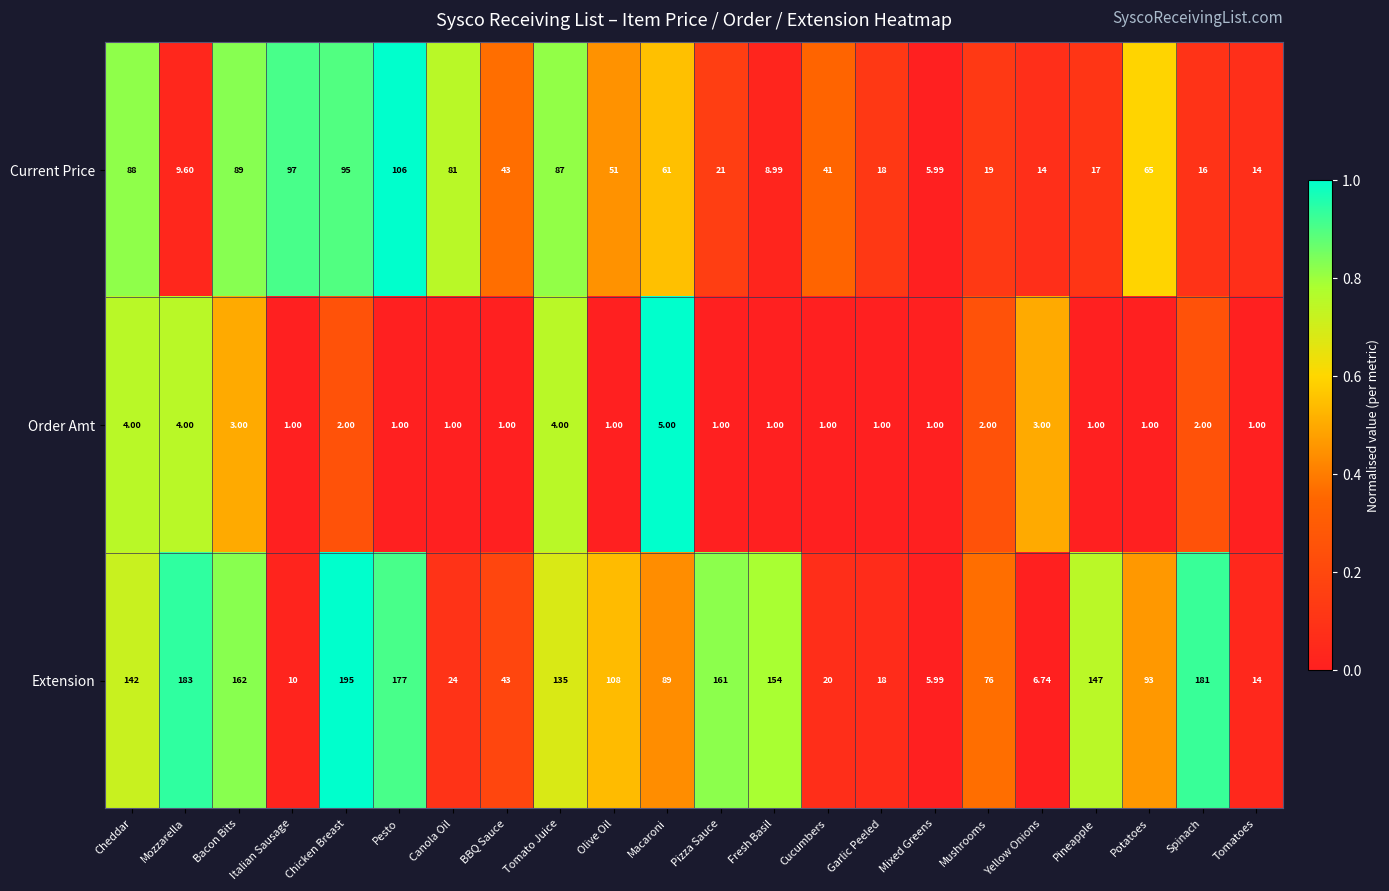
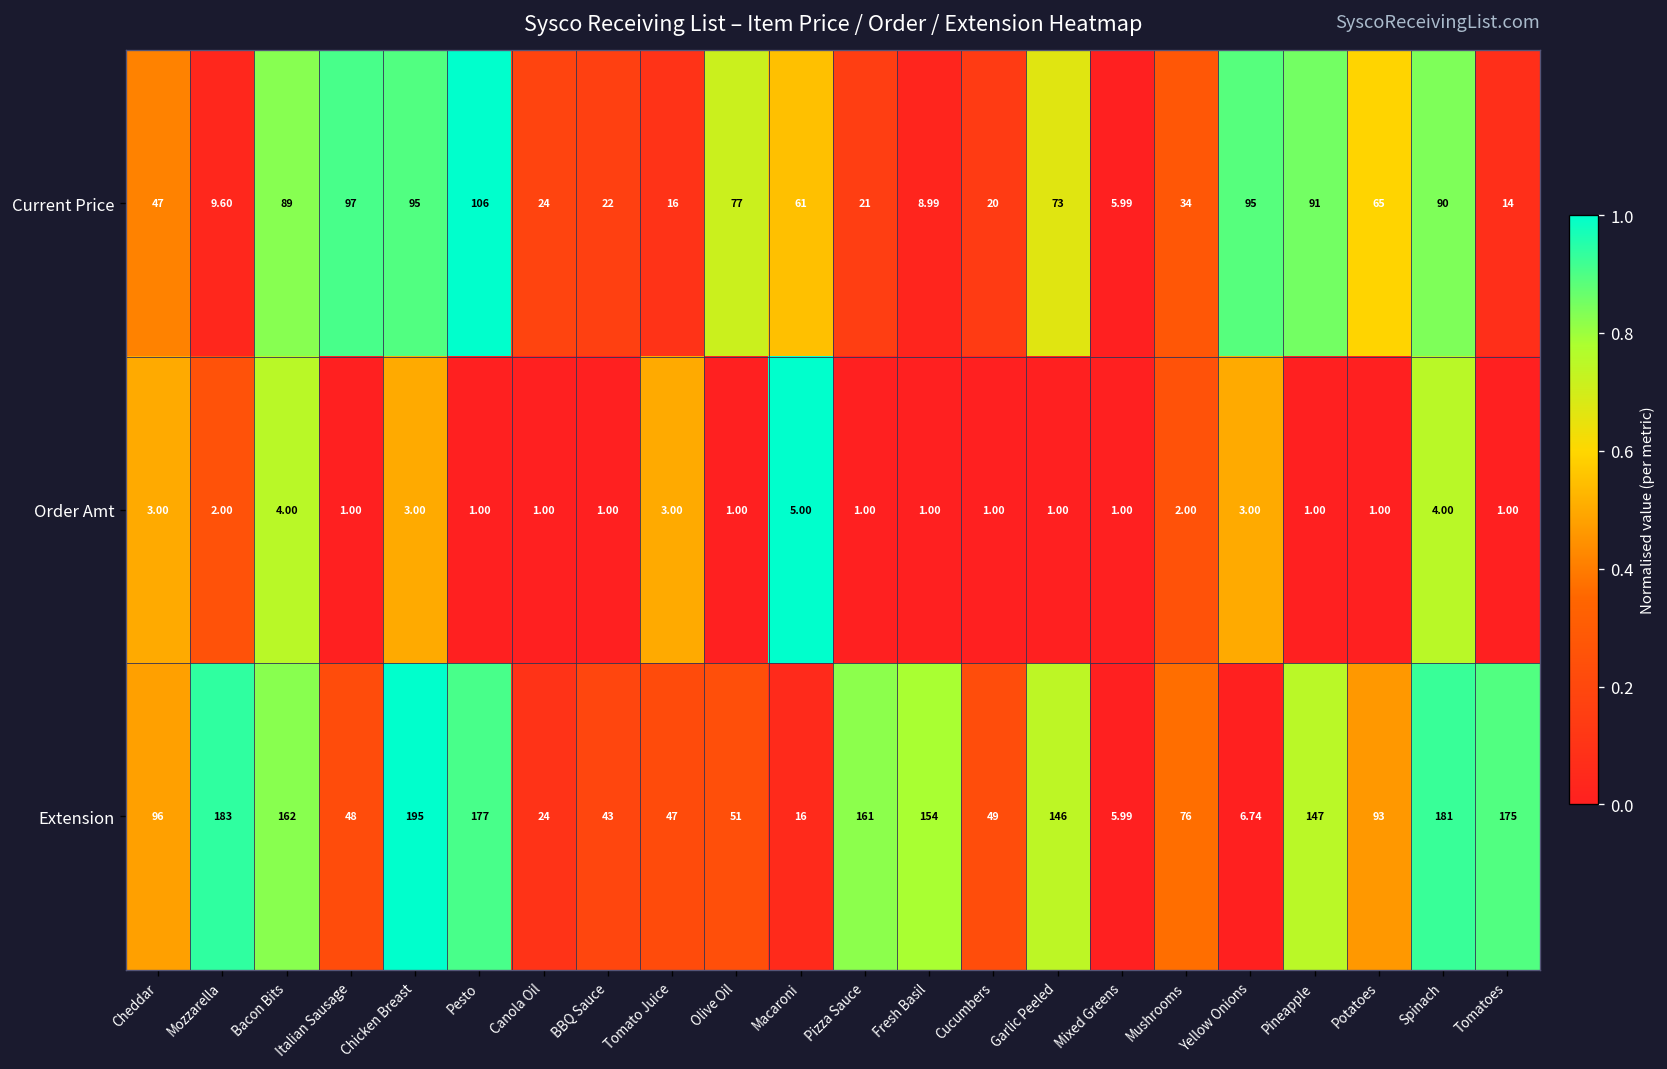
  {
    "Current Price": {
-     "Cheddar": 88,
+     "Cheddar": 47,
      "Mozzarella": 9.60,
      "Bacon Bits": 89,
      "Italian Sausage": 97,
      "Chicken Breast": 95,
      "Pesto": 106,
-     "Canola Oil": 81,
-     "BBQ Sauce": 43,
-     "Tomato Juice": 87,
-     "Olive Oil": 51,
+     "Canola Oil": 24,
+     "BBQ Sauce": 22,
+     "Tomato Juice": 16,
+     "Olive Oil": 77,
      "Macaroni": 61,
      "Pizza Sauce": 21,
      "Fresh Basil": 8.99,
-     "Cucumbers": 41,
-     "Garlic Peeled": 18,
+     "Cucumbers": 20,
+     "Garlic Peeled": 73,
      "Mixed Greens": 5.99,
-     "Mushrooms": 19,
-     "Yellow Onions": 14,
-     "Pineapple": 17,
+     "Mushrooms": 34,
+     "Yellow Onions": 95,
+     "Pineapple": 91,
      "Potatoes": 65,
-     "Spinach": 16,
+     "Spinach": 90,
      "Tomatoes": 14
    },
    "Order Amt": {
-     "Cheddar": 4.00,
-     "Mozzarella": 4.00,
-     "Bacon Bits": 3.00,
+     "Cheddar": 3.00,
+     "Mozzarella": 2.00,
+     "Bacon Bits": 4.00,
      "Italian Sausage": 1.00,
-     "Chicken Breast": 2.00,
+     "Chicken Breast": 3.00,
      "Pesto": 1.00,
      "Canola Oil": 1.00,
      "BBQ Sauce": 1.00,
-     "Tomato Juice": 4.00,
+     "Tomato Juice": 3.00,
      "Olive Oil": 1.00,
      "Macaroni": 5.00,
      "Pizza Sauce": 1.00,
      "Fresh Basil": 1.00,
      "Cucumbers": 1.00,
      "Garlic Peeled": 1.00,
      "Mixed Greens": 1.00,
      "Mushrooms": 2.00,
      "Yellow Onions": 3.00,
      "Pineapple": 1.00,
      "Potatoes": 1.00,
-     "Spinach": 2.00,
+     "Spinach": 4.00,
      "Tomatoes": 1.00
    },
    "Extension": {
-     "Cheddar": 142,
+     "Cheddar": 96,
      "Mozzarella": 183,
      "Bacon Bits": 162,
-     "Italian Sausage": 10,
+     "Italian Sausage": 48,
      "Chicken Breast": 195,
      "Pesto": 177,
      "Canola Oil": 24,
      "BBQ Sauce": 43,
-     "Tomato Juice": 135,
-     "Olive Oil": 108,
-     "Macaroni": 89,
+     "Tomato Juice": 47,
+     "Olive Oil": 51,
+     "Macaroni": 16,
      "Pizza Sauce": 161,
      "Fresh Basil": 154,
-     "Cucumbers": 20,
-     "Garlic Peeled": 18,
+     "Cucumbers": 49,
+     "Garlic Peeled": 146,
      "Mixed Greens": 5.99,
      "Mushrooms": 76,
      "Yellow Onions": 6.74,
      "Pineapple": 147,
      "Potatoes": 93,
      "Spinach": 181,
-     "Tomatoes": 14
+     "Tomatoes": 175
    }
  }
